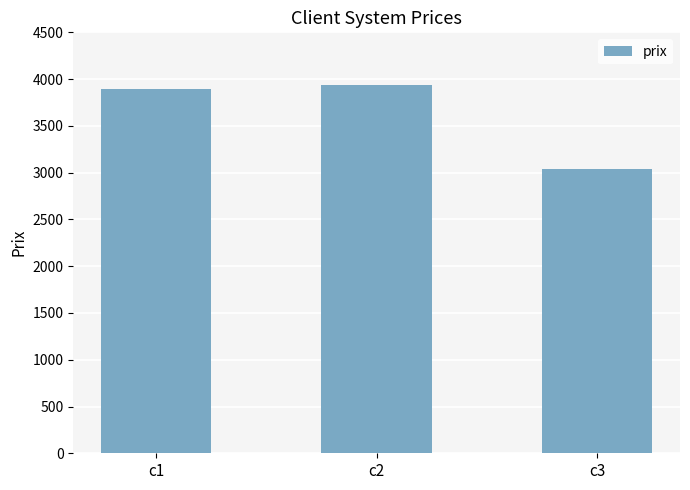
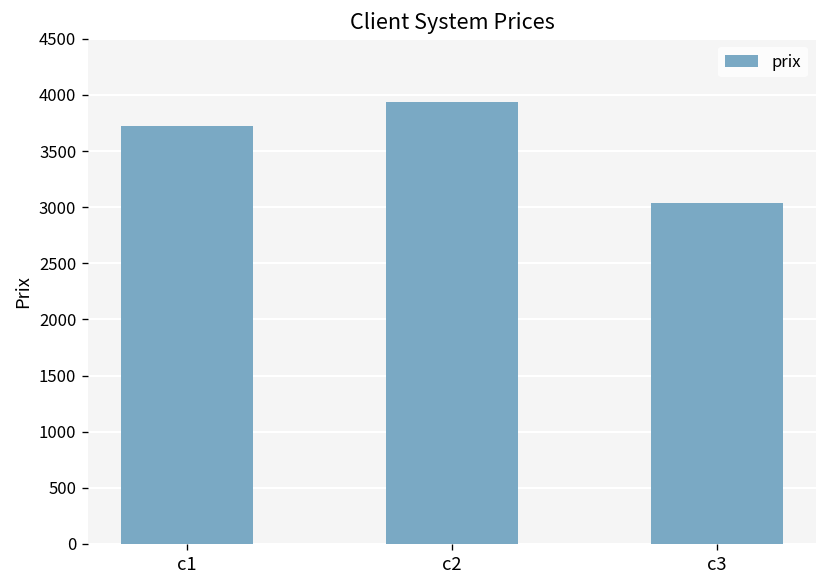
  {
-   "c1": 3900,
+   "c1": 3700,
    "c2": 3900,
    "c3": 3000
  }
